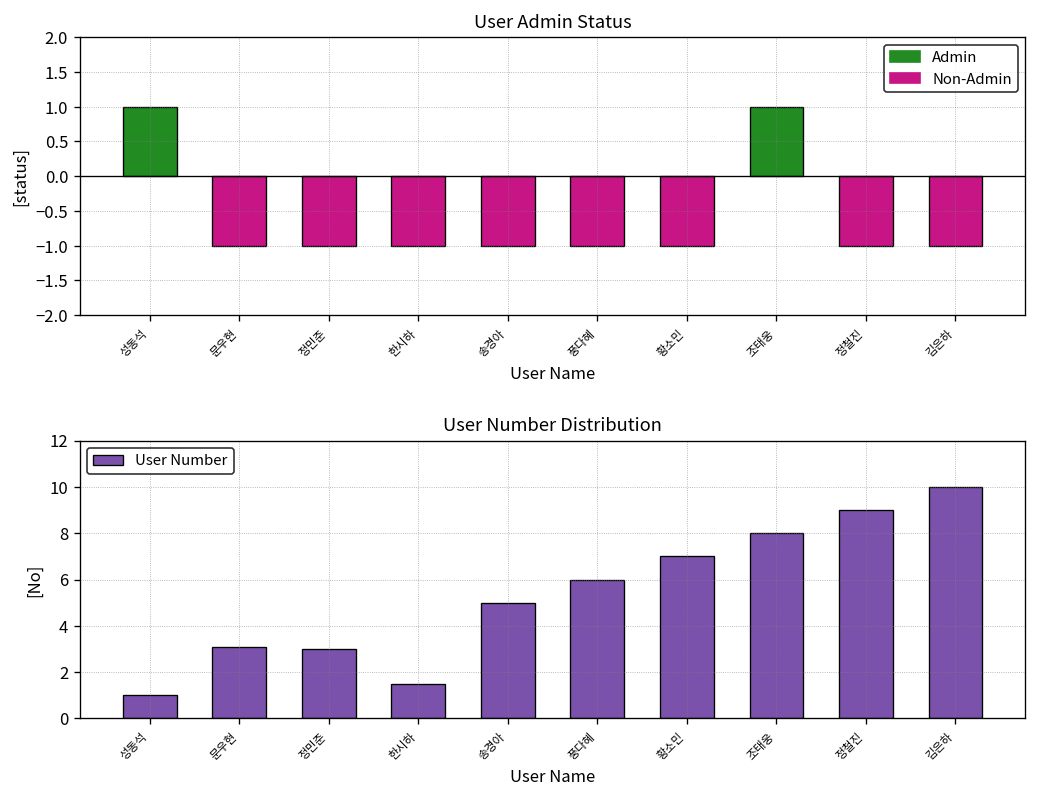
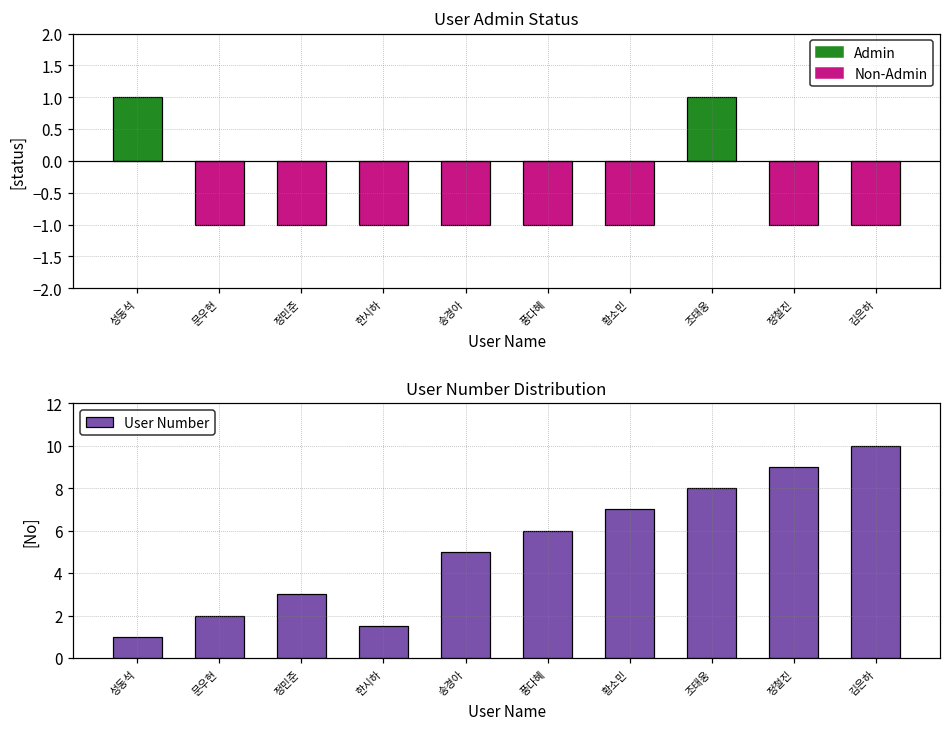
  {
    "User Admin Status": {
      "성동석": 1.0,
      "문우현": -1.0,
      "정민준": -1.0,
      "한시하": -1.0,
      "송경아": -1.0,
      "풍다혜": -1.0,
      "황소민": -1.0,
      "조태웅": 1.0,
      "정철진": -1.0,
      "김은하": -1.0
    },
    "User Number Distribution": {
      "성동석": 1.0,
-     "문우현": 3.1,
+     "문우현": 2.0,
      "정민준": 3.0,
      "한시하": 1.5,
      "송경아": 5.0,
      "풍다혜": 6.0,
      "황소민": 7.0,
      "조태웅": 8.0,
      "정철진": 9.0,
      "김은하": 10.0
    }
  }
